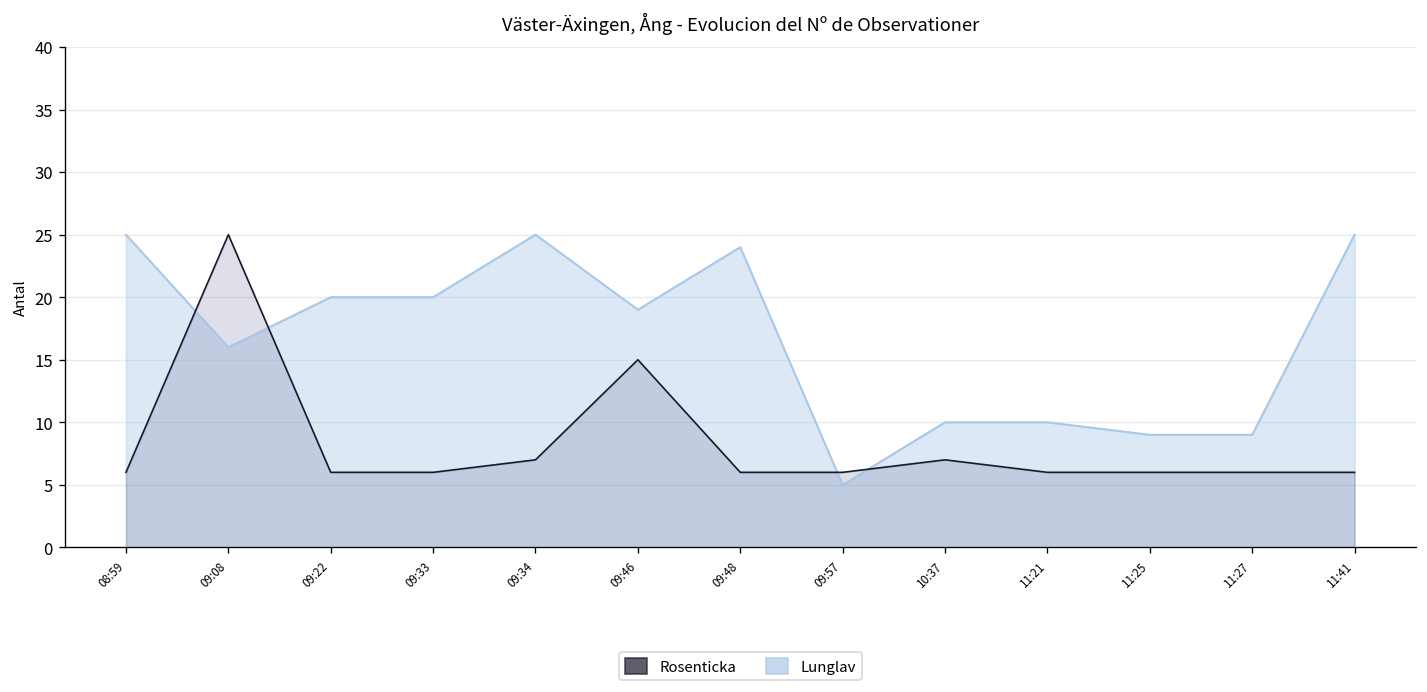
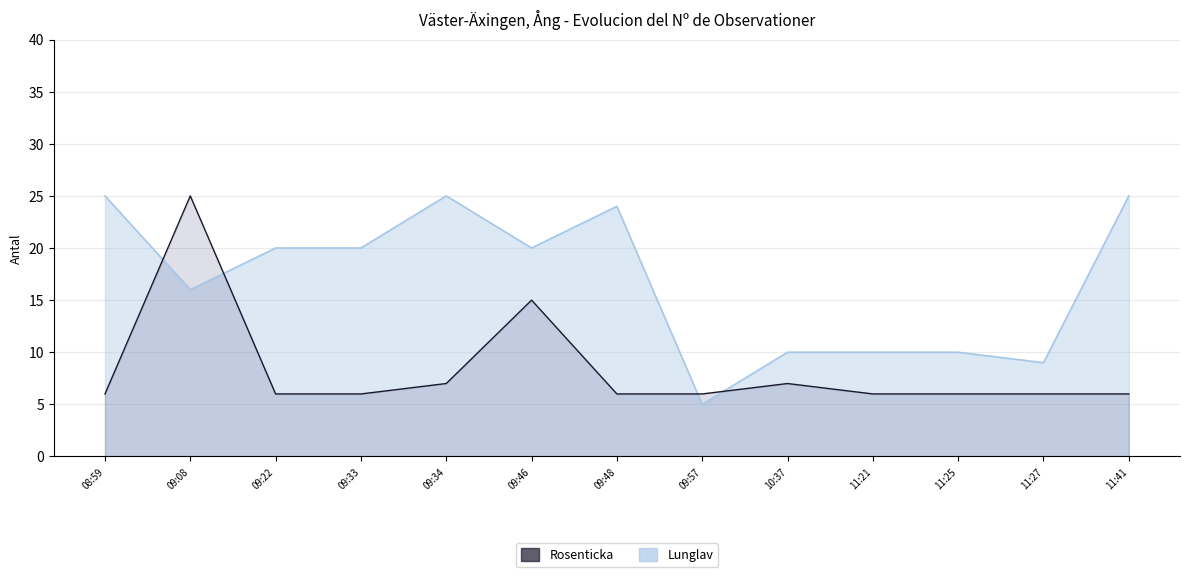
  {
    "Lunglav": {
      "08:59": 25,
      "09:08": 16,
      "09:22": 20,
      "09:33": 20,
      "09:34": 25,
-     "09:46": 19,
+     "09:46": 20,
      "09:48": 24,
      "09:57": 5,
      "10:37": 10,
      "11:21": 10,
-     "11:25": 9,
+     "11:25": 10,
      "11:27": 9,
      "11:41": 25
    },
    "Rosenticka": {
      "08:59": 6,
      "09:08": 25,
      "09:22": 6,
      "09:33": 6,
      "09:34": 7,
      "09:46": 15,
      "09:48": 6,
      "09:57": 6,
      "10:37": 7,
      "11:21": 6,
      "11:25": 6,
      "11:27": 6,
      "11:41": 6
    }
  }
